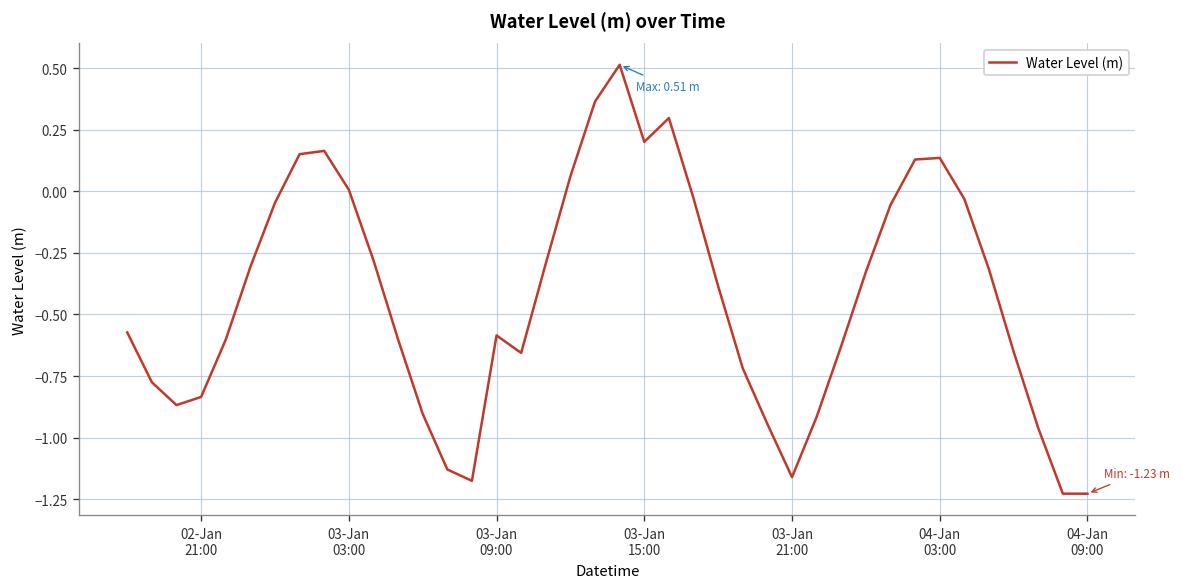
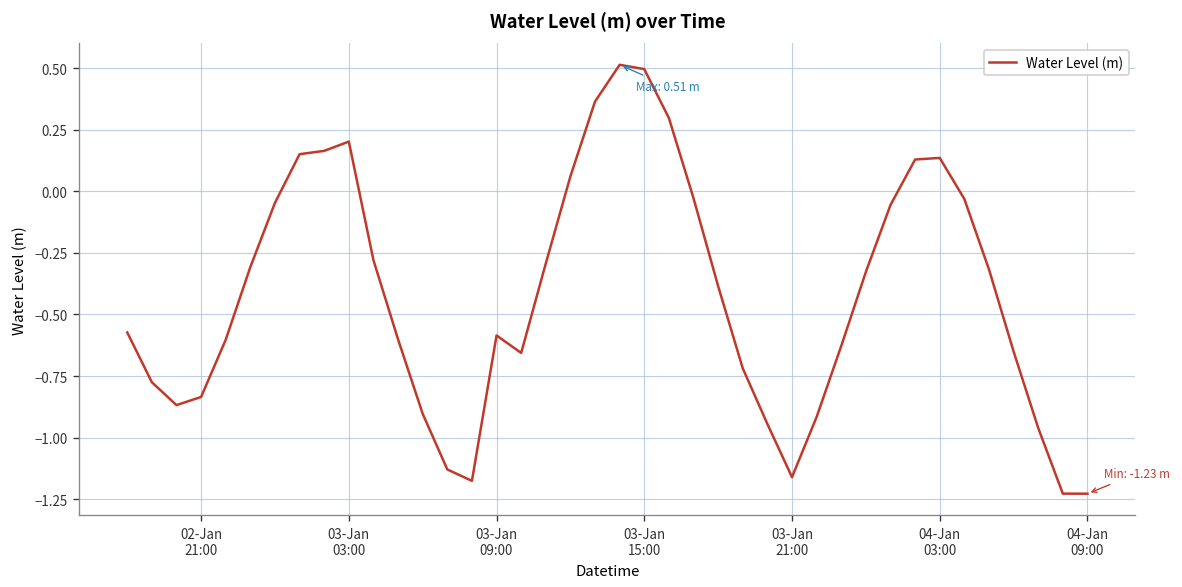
  {
    "02-Jan 21:00": -0.83,
-   "03-Jan 03:00": 0.01,
+   "03-Jan 03:00": 0.20,
    "03-Jan 09:00": -0.59,
-   "03-Jan 15:00": 0.20,
+   "03-Jan 15:00": 0.50,
    "03-Jan 21:00": -1.16,
    "04-Jan 03:00": 0.14
  }
